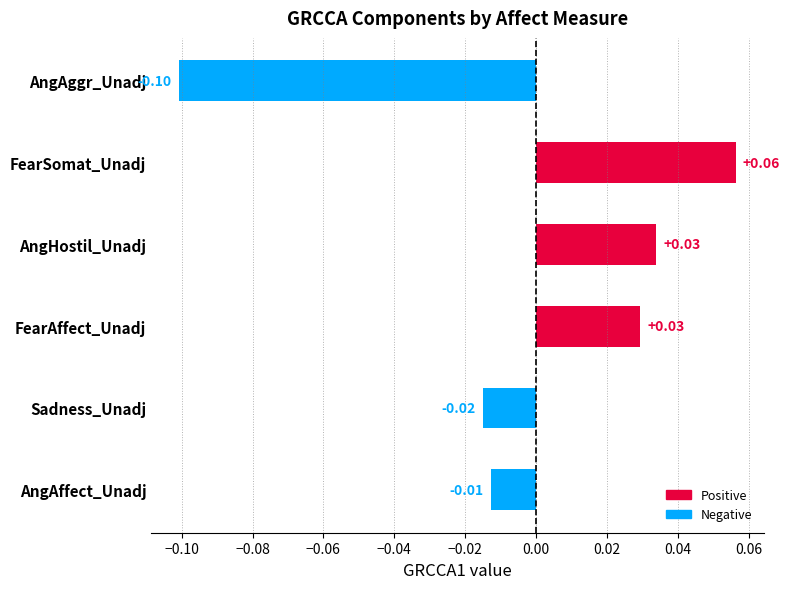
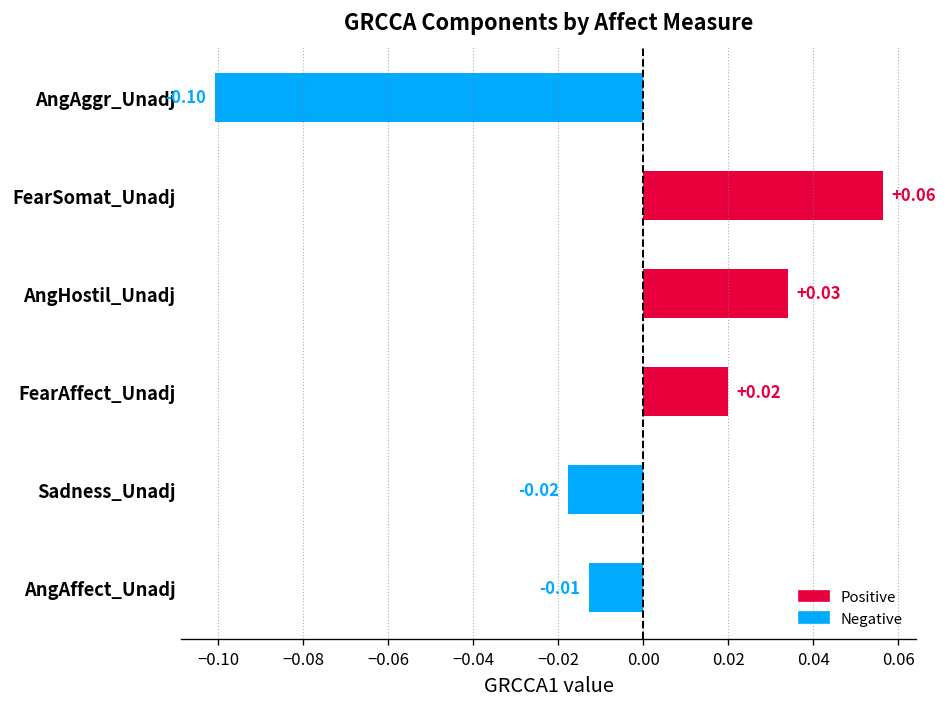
  {
    "AngAggr_Unadj": "-0.10",
    "FearSomat_Unadj": "+0.06",
    "AngHostil_Unadj": "+0.03",
-   "FearAffect_Unadj": "+0.03",
-   "Sadness_Unadj": "-0.015",
+   "FearAffect_Unadj": "+0.02",
+   "Sadness_Unadj": "-0.018",
    "AngAffect_Unadj": "-0.01"
  }
